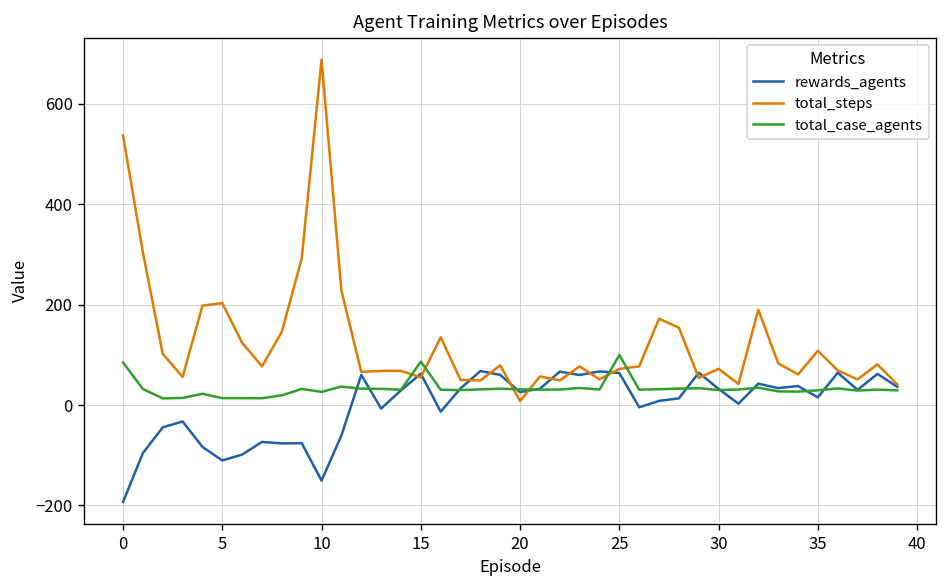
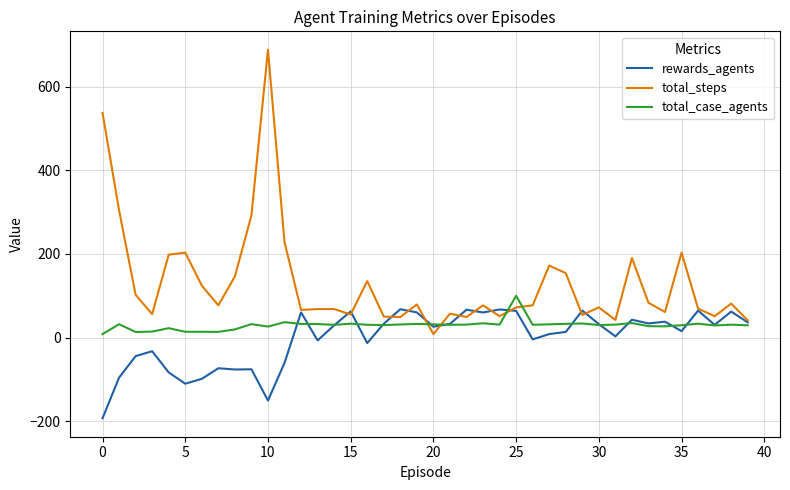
  {
    "rewards_agents": {
      "0": -190,
      "5": -110,
      "10": -150,
      "15": 60,
      "25": 60,
      "35": 20
    },
    "total_steps": {
      "0": 540,
      "5": 200,
      "10": 690,
      "15": 60,
      "20": 10,
      "25": 70,
      "30": 70,
-     "35": 110
+     "35": 200
    },
    "total_case_agents": {
-     "0": 80,
+     "0": 10,
      "5": 10,
      "10": 30,
-     "15": 90,
+     "15": 30,
      "25": 100,
      "35": 30
    }
  }
